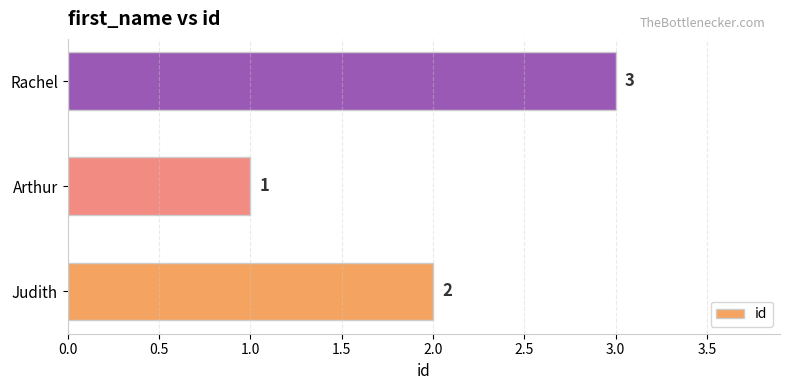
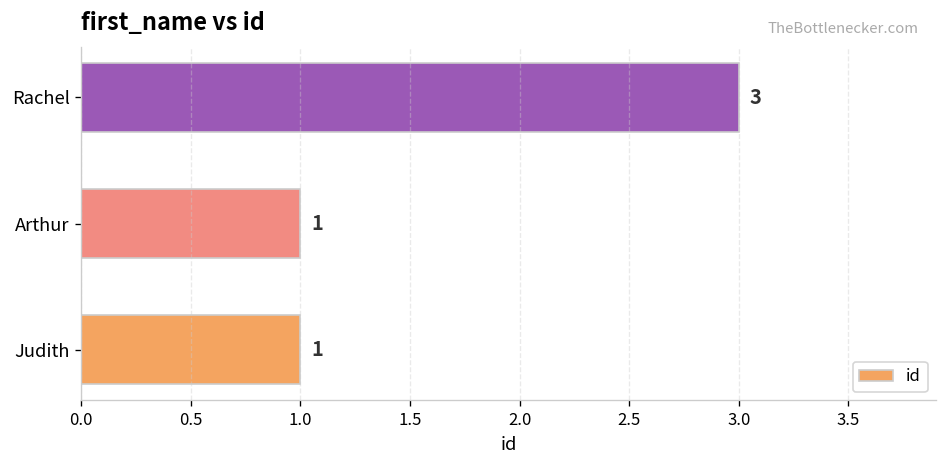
  {
    "Rachel": 3,
    "Arthur": 1,
-   "Judith": 2
+   "Judith": 1
  }
